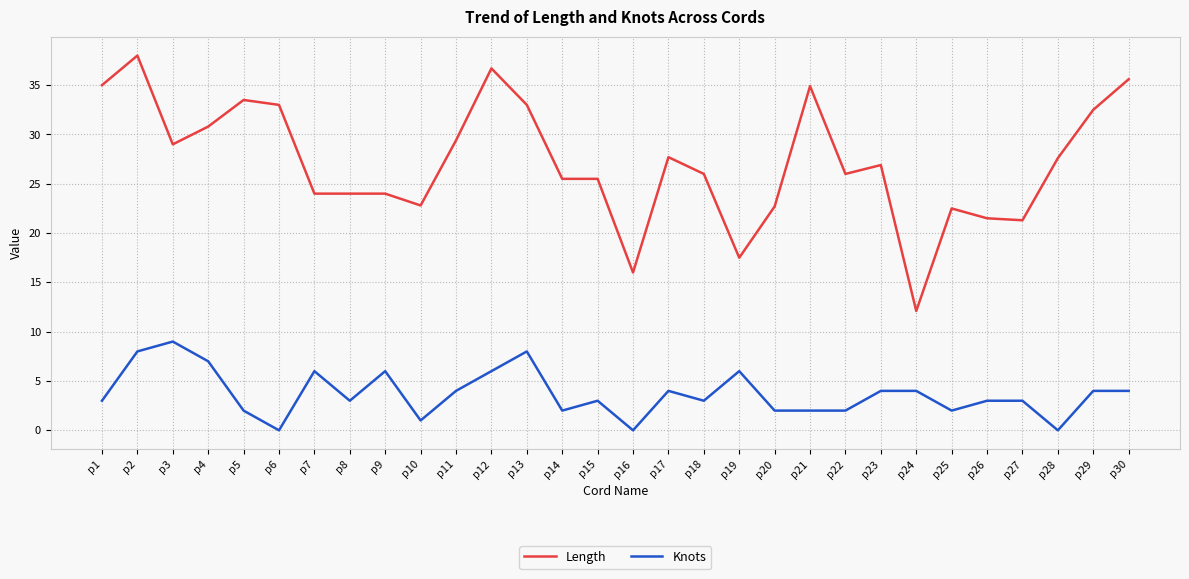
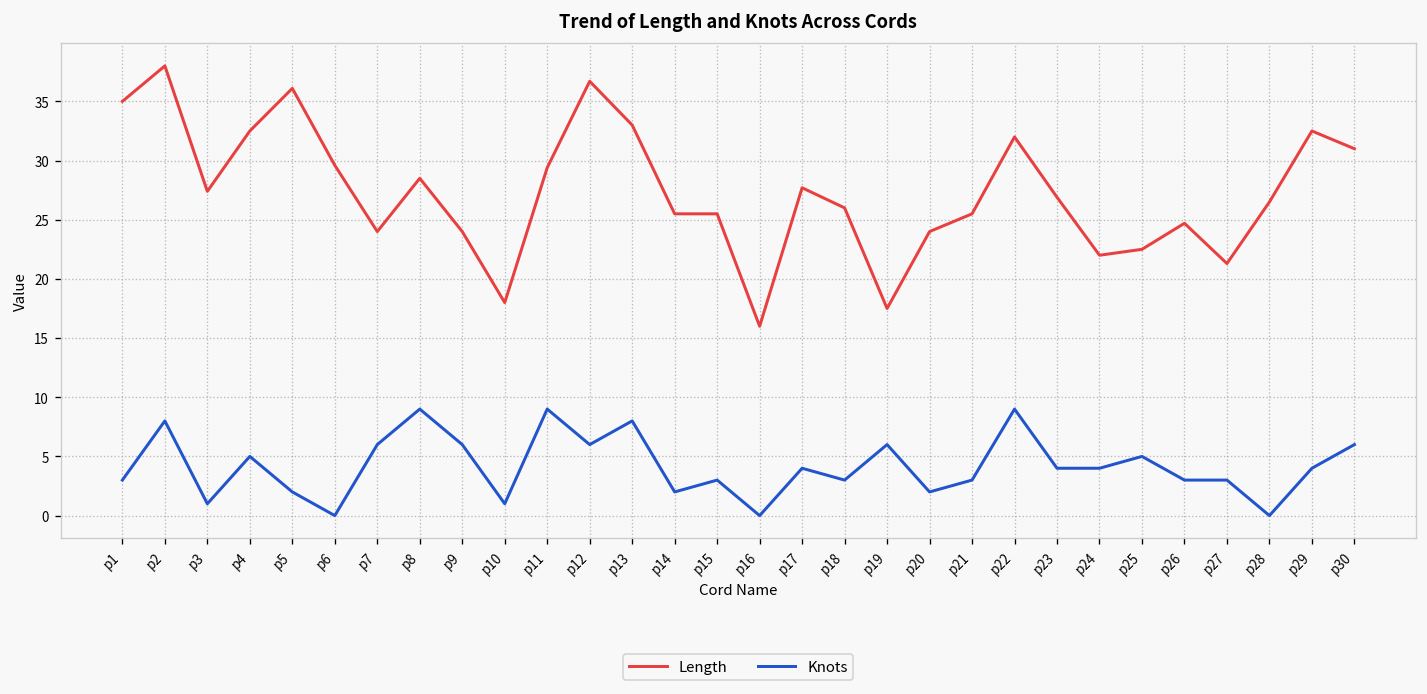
  {
    "Length": {
      "p1": 35,
      "p2": 38,
-     "p3": 29,
-     "p4": 31,
-     "p5": 34,
-     "p6": 33,
+     "p3": 27,
+     "p4": 33,
+     "p5": 36,
+     "p6": 30,
      "p7": 24,
-     "p8": 24,
+     "p8": 29,
      "p9": 24,
-     "p10": 23,
+     "p10": 18,
      "p11": 29,
      "p12": 37,
      "p13": 33,
      "p14": 26,
      "p15": 26,
      "p16": 16,
      "p17": 28,
      "p18": 26,
      "p19": 18,
-     "p20": 23,
-     "p21": 35,
-     "p22": 26,
+     "p20": 24,
+     "p21": 26,
+     "p22": 32,
      "p23": 27,
-     "p24": 12,
+     "p24": 22,
      "p25": 23,
-     "p26": 22,
+     "p26": 25,
      "p27": 21,
-     "p28": 28,
+     "p28": 27,
      "p29": 33,
-     "p30": 36
+     "p30": 31
    },
    "Knots": {
      "p1": 3,
      "p2": 8,
-     "p3": 9,
-     "p4": 7,
+     "p3": 1,
+     "p4": 5,
      "p5": 2,
      "p6": 0,
      "p7": 6,
-     "p8": 3,
+     "p8": 9,
      "p9": 6,
      "p10": 1,
-     "p11": 4,
+     "p11": 9,
      "p12": 6,
      "p13": 8,
      "p14": 2,
      "p15": 3,
      "p16": 0,
      "p17": 4,
      "p18": 3,
      "p19": 6,
      "p20": 2,
-     "p21": 2,
-     "p22": 2,
+     "p21": 3,
+     "p22": 9,
      "p23": 4,
      "p24": 4,
-     "p25": 2,
+     "p25": 5,
      "p26": 3,
      "p27": 3,
      "p28": 0,
      "p29": 4,
-     "p30": 4
+     "p30": 6
    }
  }
